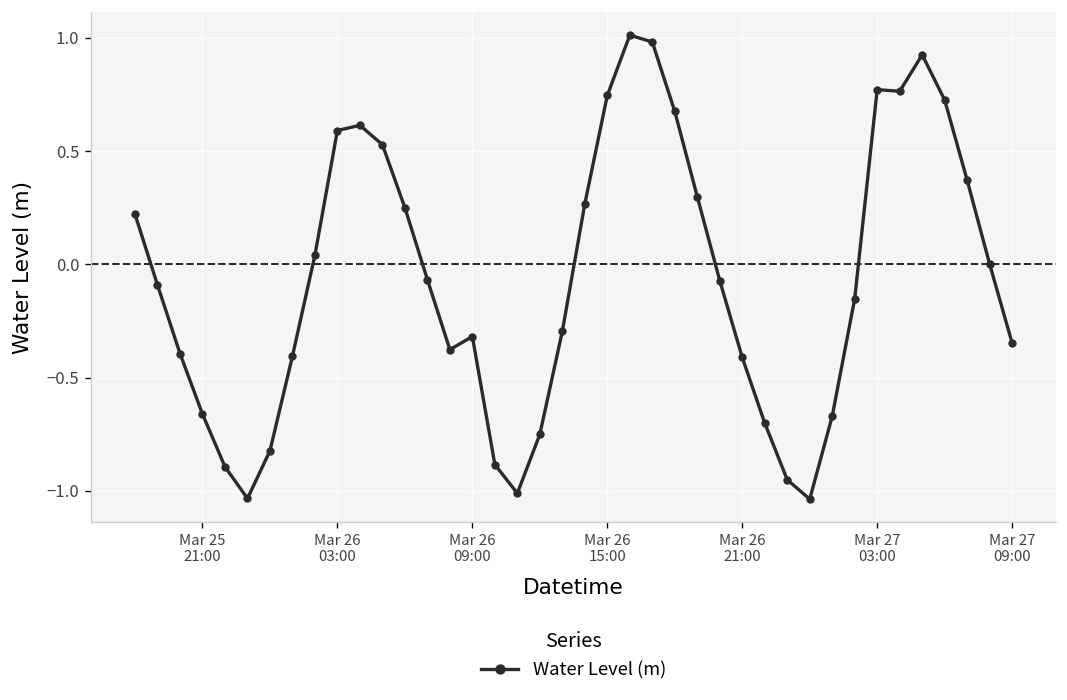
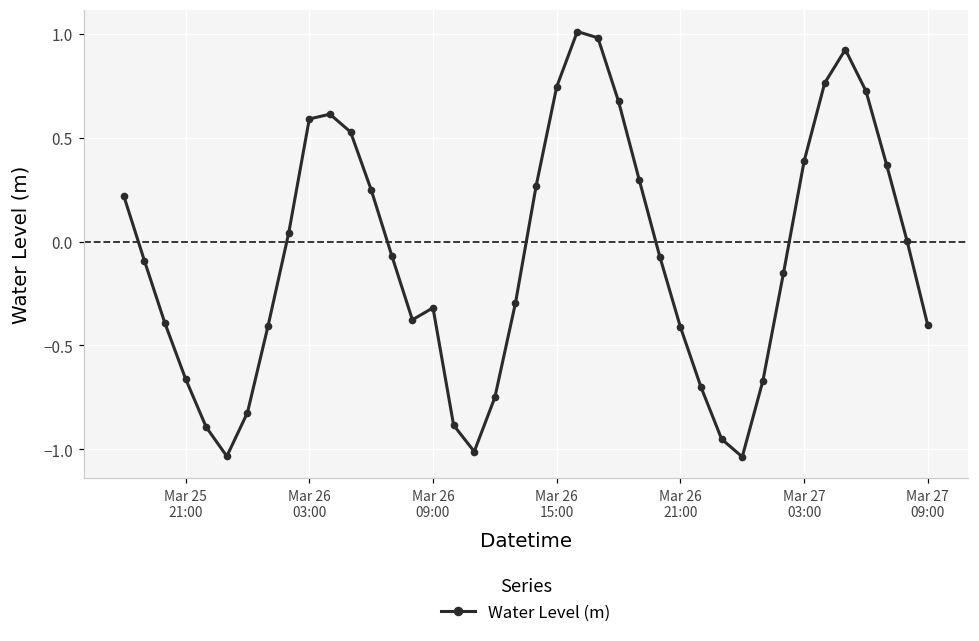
  {
    "Mar 25 21:00": -0.66,
    "Mar 26 03:00": 0.59,
    "Mar 26 09:00": -0.32,
    "Mar 26 15:00": 0.75,
    "Mar 26 21:00": -0.41,
-   "Mar 27 03:00": 0.77,
-   "Mar 27 09:00": -0.35
+   "Mar 27 03:00": 0.39,
+   "Mar 27 09:00": -0.40
  }
